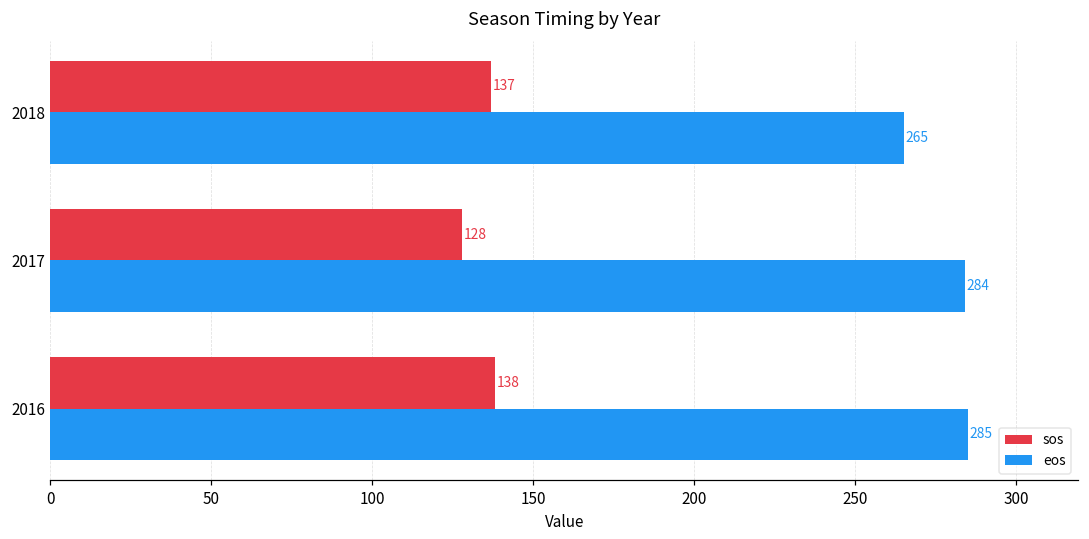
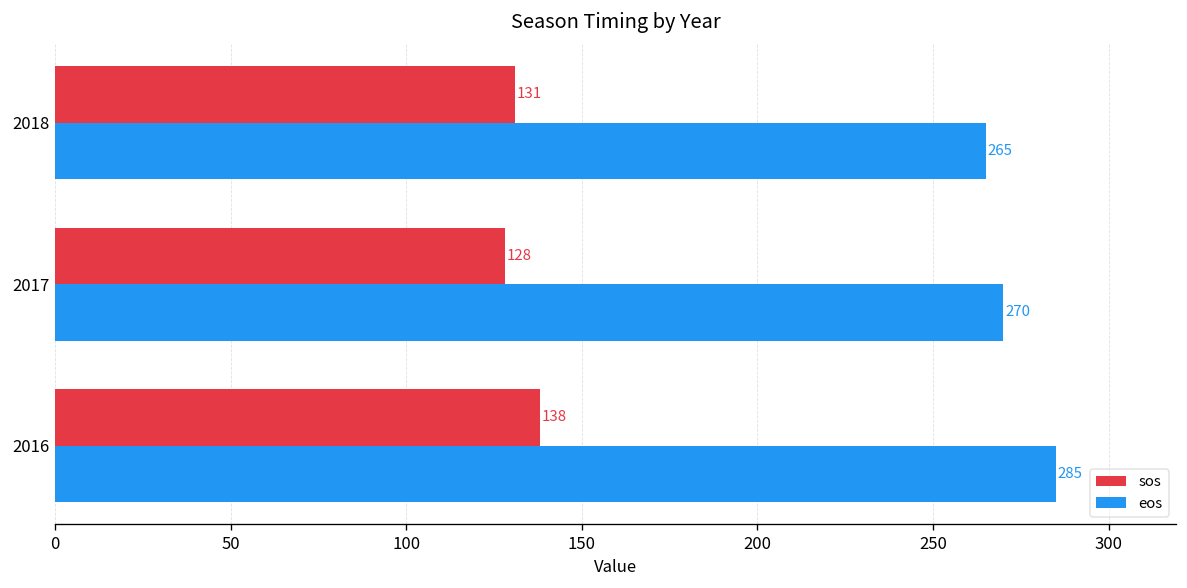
  {
    "sos": {
-     "2018": 137,
+     "2018": 131,
      "2017": 128,
      "2016": 138
    },
    "eos": {
      "2018": 265,
-     "2017": 284,
+     "2017": 270,
      "2016": 285
    }
  }
